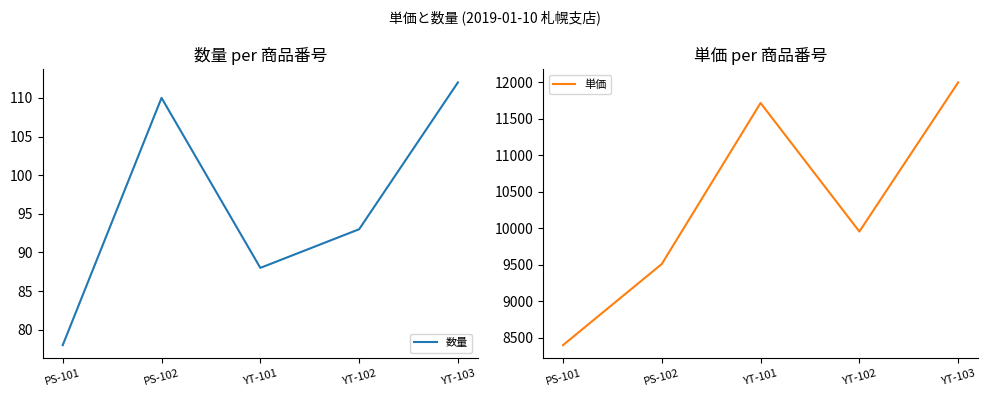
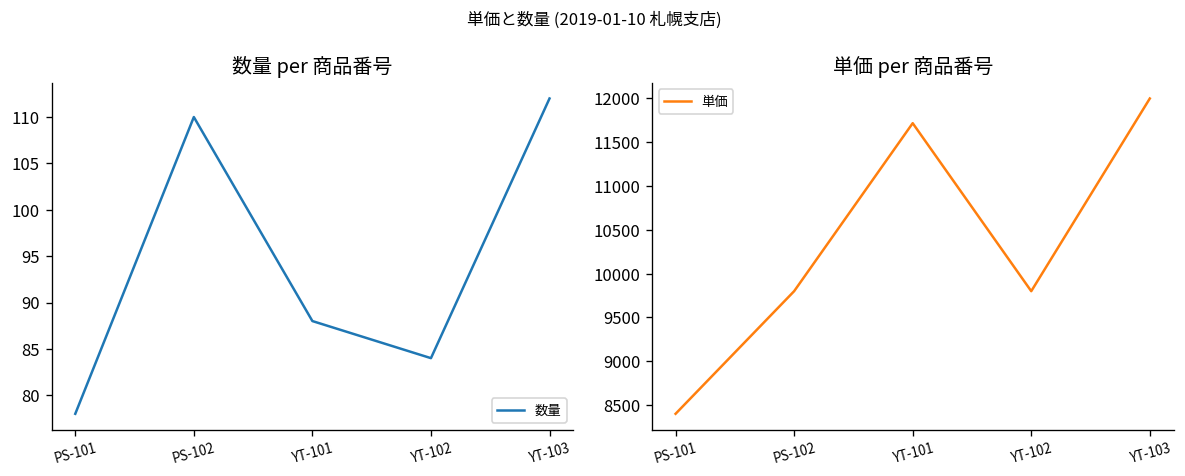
  {
    "数量 per 商品番号": {
      "PS-101": 78,
      "PS-102": 110,
      "YT-101": 88,
-     "YT-102": 93,
+     "YT-102": 84,
      "YT-103": 112
    },
    "単価 per 商品番号": {
      "PS-101": 8400,
-     "PS-102": 9500,
+     "PS-102": 9800,
      "YT-101": 11700,
-     "YT-102": 10000,
+     "YT-102": 9800,
      "YT-103": 12000
    }
  }
